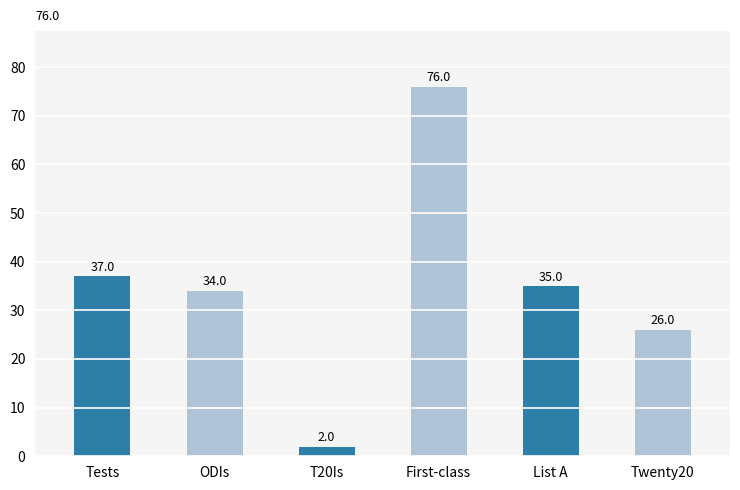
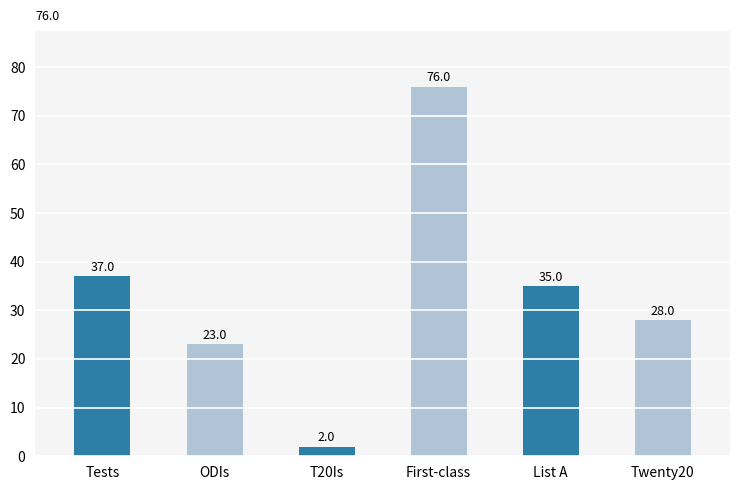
  {
    "Tests": 37.0,
-   "ODIs": 34.0,
+   "ODIs": 23.0,
    "T20Is": 2.0,
    "First-class": 76.0,
    "List A": 35.0,
-   "Twenty20": 26.0
+   "Twenty20": 28.0
  }
